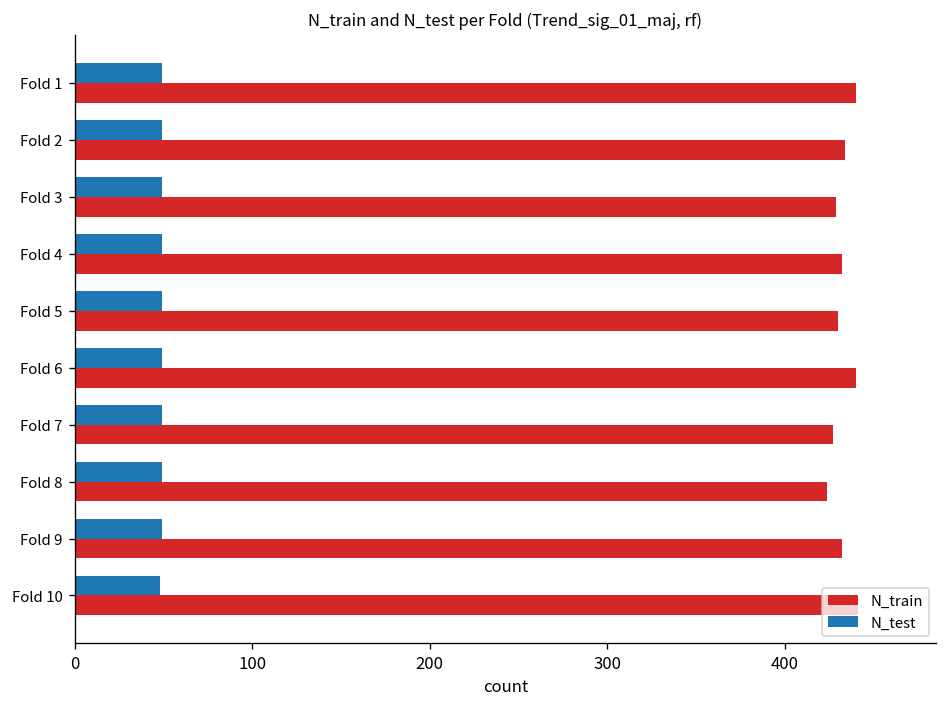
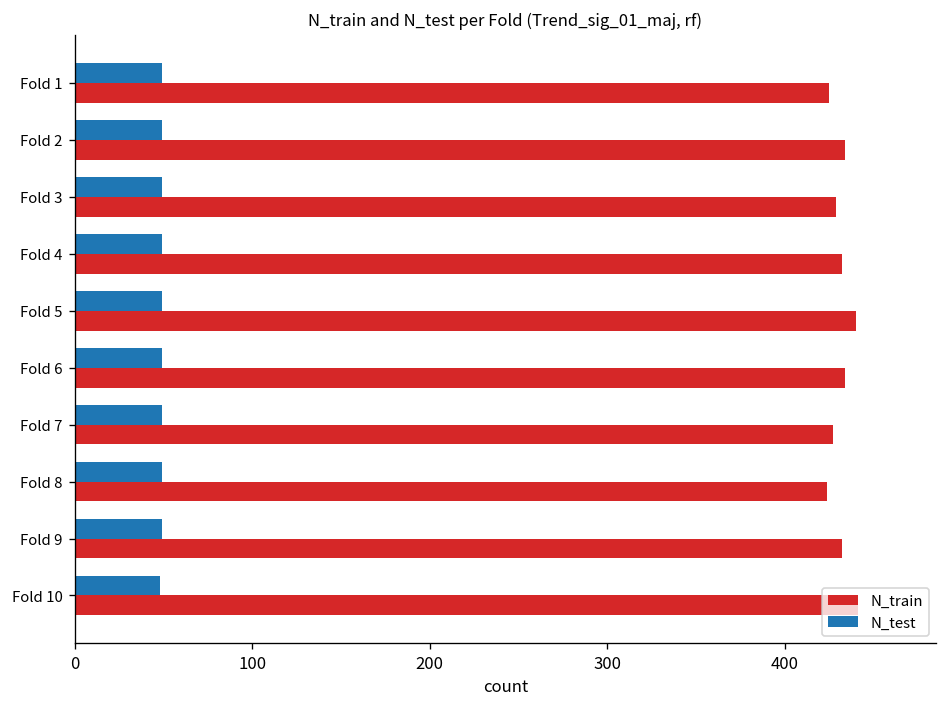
  {
    "N_train": {
-     "Fold 1": 440,
+     "Fold 1": 425,
      "Fold 2": 434,
      "Fold 3": 429,
      "Fold 4": 432,
-     "Fold 5": 430,
-     "Fold 6": 440,
+     "Fold 5": 440,
+     "Fold 6": 434,
      "Fold 7": 427,
      "Fold 8": 424,
      "Fold 9": 432
    },
    "N_test": {
      "Fold 1": 49,
      "Fold 2": 49,
      "Fold 3": 49,
      "Fold 4": 49,
      "Fold 5": 49,
      "Fold 6": 49,
      "Fold 7": 49,
      "Fold 8": 49,
      "Fold 9": 49,
      "Fold 10": 48
    }
  }
